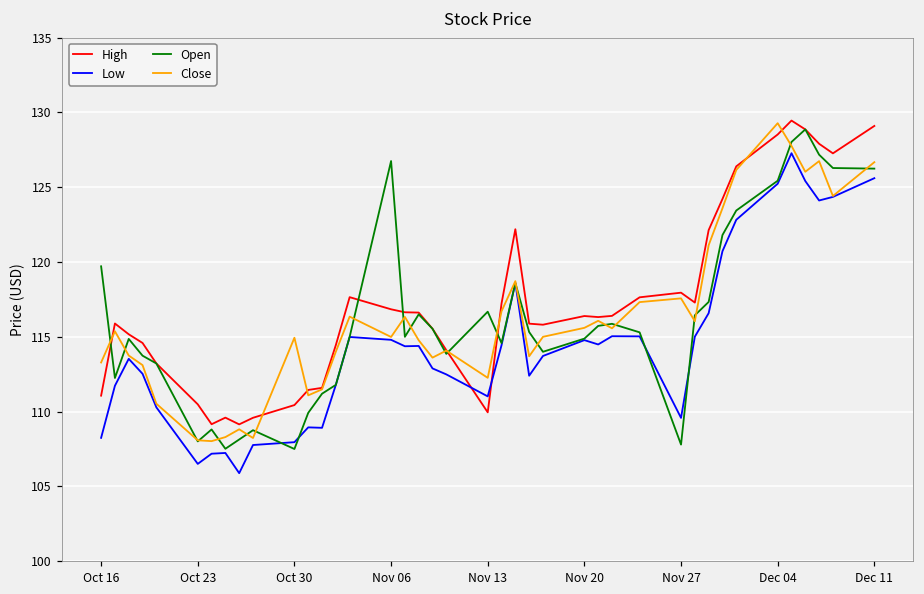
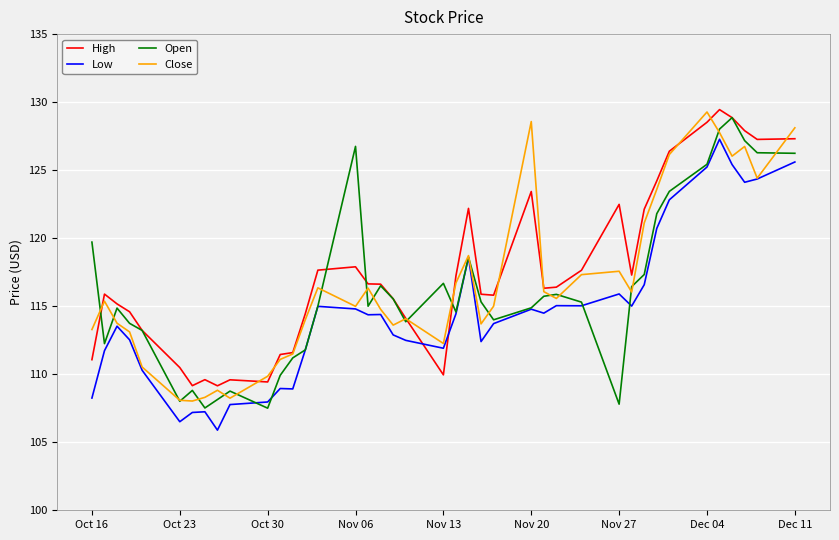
  {
    "High": {
      "Oct 16": 111.1,
      "Oct 23": 110.5,
-     "Oct 30": 110.4,
-     "Nov 06": 116.8,
+     "Oct 30": 109.4,
+     "Nov 06": 117.9,
      "Nov 13": 110.0,
-     "Nov 20": 116.4,
-     "Nov 27": 117.9,
+     "Nov 20": 123.4,
+     "Nov 27": 122.5,
      "Dec 04": 128.5,
-     "Dec 11": 129.1
+     "Dec 11": 127.3
    },
    "Low": {
      "Oct 16": 108.3,
      "Oct 23": 106.5,
      "Oct 30": 108.0,
      "Nov 06": 114.8,
-     "Nov 13": 111.0,
-     "Nov 27": 109.6,
+     "Nov 13": 111.9,
+     "Nov 27": 115.9,
      "Dec 04": 125.2,
      "Dec 11": 125.6
    },
    "Open": {
      "Oct 16": 119.7,
      "Oct 30": 107.5,
      "Nov 06": 126.7,
      "Nov 13": 116.7,
      "Nov 27": 107.8,
      "Dec 04": 125.4,
      "Dec 11": 126.2
    },
    "Close": {
      "Oct 16": 113.3,
-     "Oct 30": 114.9,
+     "Oct 30": 109.8,
      "Nov 06": 115.0,
      "Nov 13": 112.3,
-     "Nov 20": 115.6,
+     "Nov 20": 128.6,
      "Nov 27": 117.6,
      "Dec 04": 129.3,
-     "Dec 11": 126.7
+     "Dec 11": 128.1
    }
  }
